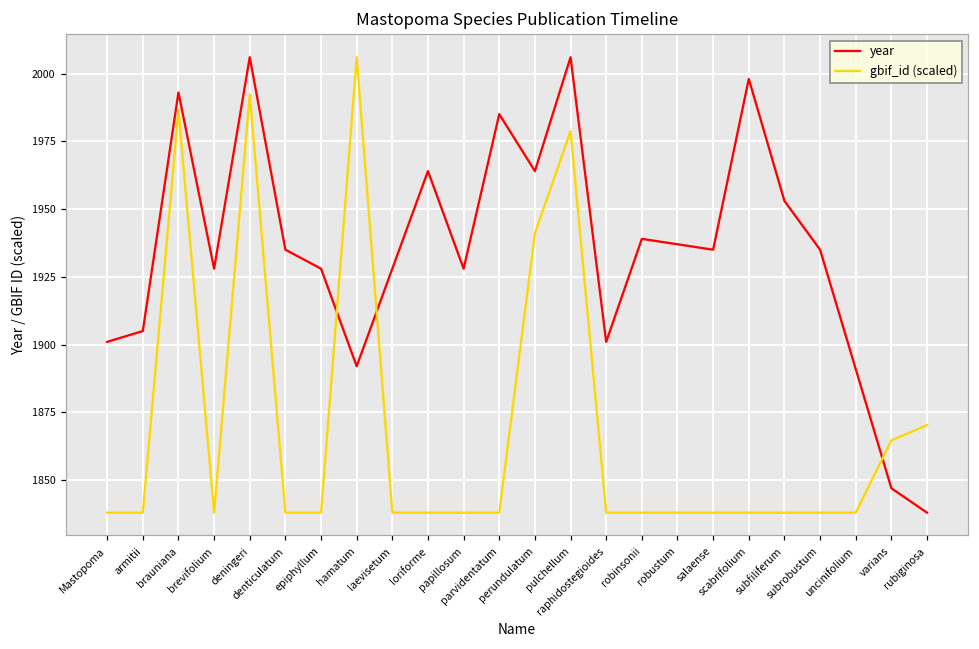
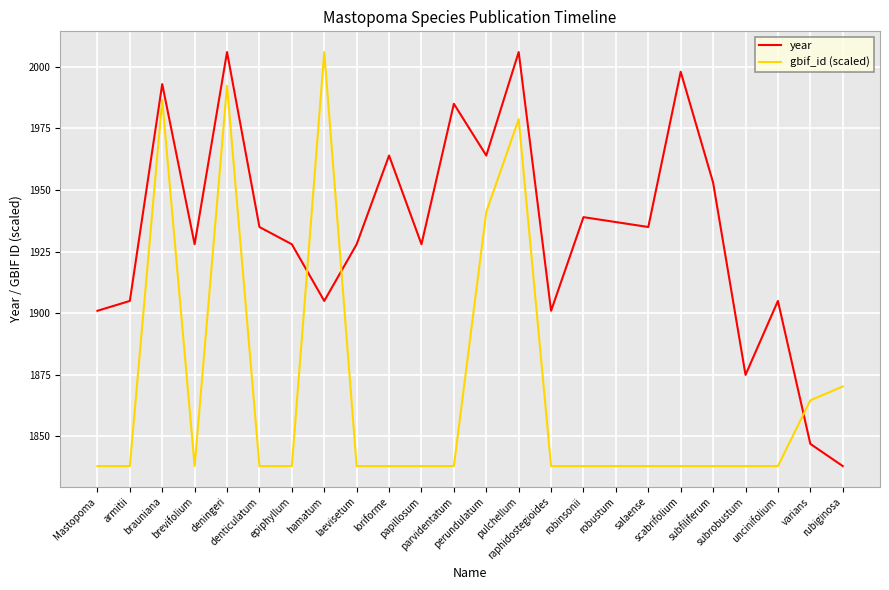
  {
    "year": {
      "Mastopoma": 1901,
      "armitii": 1905,
      "brauniana": 1993,
      "brevifolium": 1928,
      "deningeri": 2006,
      "denticulatum": 1935,
      "epiphyllum": 1928,
-     "hamatum": 1892,
+     "hamatum": 1905,
      "laevisetum": 1928,
      "loriforme": 1964,
      "papillosum": 1928,
      "parvidentatum": 1985,
      "perundulatum": 1964,
      "pulchellum": 2006,
      "raphidostegioides": 1901,
      "robinsonii": 1939,
      "robustum": 1937,
      "salaense": 1935,
      "scabrifolium": 1998,
      "subfiliferum": 1953,
-     "subrobustum": 1935,
-     "uncinifolium": 1891,
+     "subrobustum": 1875,
+     "uncinifolium": 1905,
      "varians": 1847,
      "rubiginosa": 1838
    },
    "gbif_id (scaled)": {
      "Mastopoma": 1838,
      "armitii": 1838,
      "brauniana": 1987,
      "brevifolium": 1838,
      "deningeri": 1992,
      "denticulatum": 1838,
      "epiphyllum": 1838,
      "hamatum": 2006,
      "laevisetum": 1838,
      "loriforme": 1838,
      "papillosum": 1838,
      "parvidentatum": 1838,
      "perundulatum": 1941,
      "pulchellum": 1979,
      "raphidostegioides": 1838,
      "robinsonii": 1838,
      "robustum": 1838,
      "salaense": 1838,
      "scabrifolium": 1838,
      "subfiliferum": 1838,
      "subrobustum": 1838,
      "uncinifolium": 1838,
      "varians": 1865,
      "rubiginosa": 1870
    }
  }
